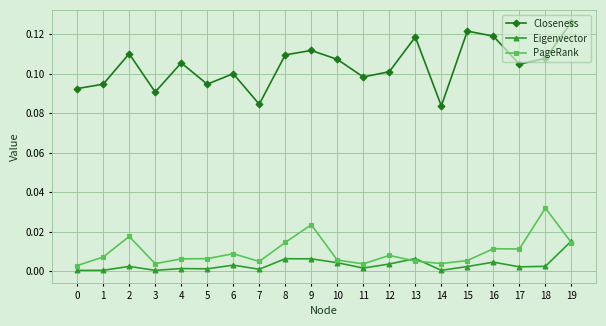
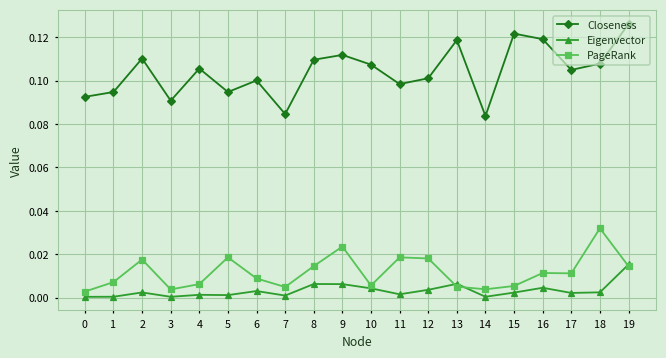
  {
    "PageRank": {
      "0": 0.003,
      "1": 0.007,
      "2": 0.018,
      "3": 0.004,
      "4": 0.006,
-     "5": 0.006,
+     "5": 0.019,
      "6": 0.009,
      "7": 0.005,
      "8": 0.015,
      "9": 0.024,
      "10": 0.006,
-     "11": 0.004,
-     "12": 0.008,
+     "11": 0.019,
+     "12": 0.018,
      "14": 0.004,
      "15": 0.005,
      "16": 0.011,
      "17": 0.011,
      "18": 0.032
    }
  }
